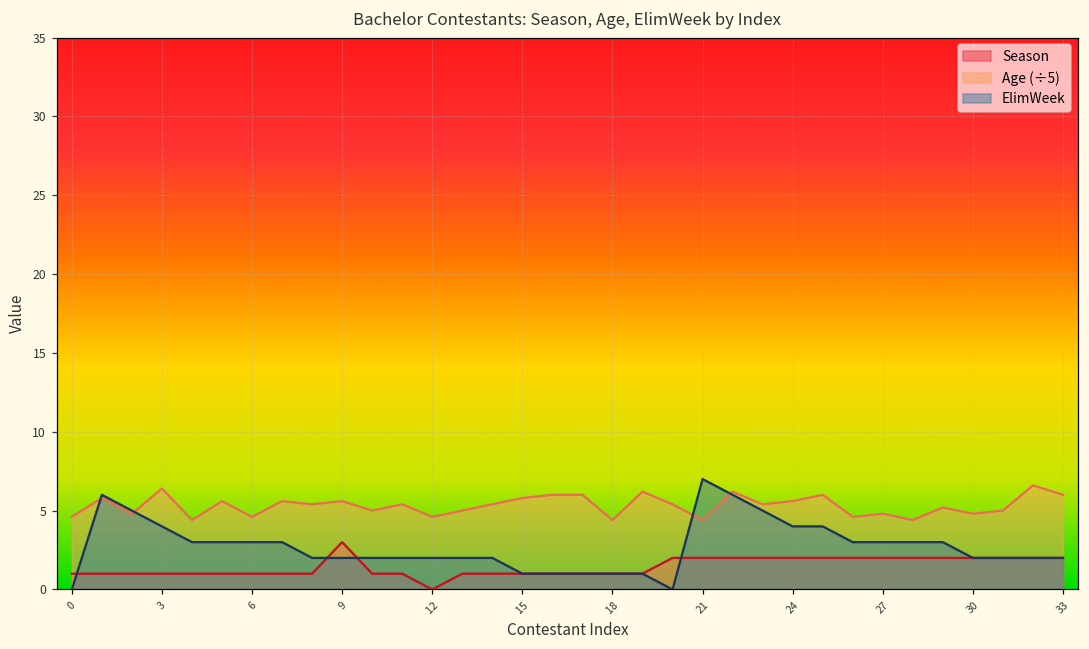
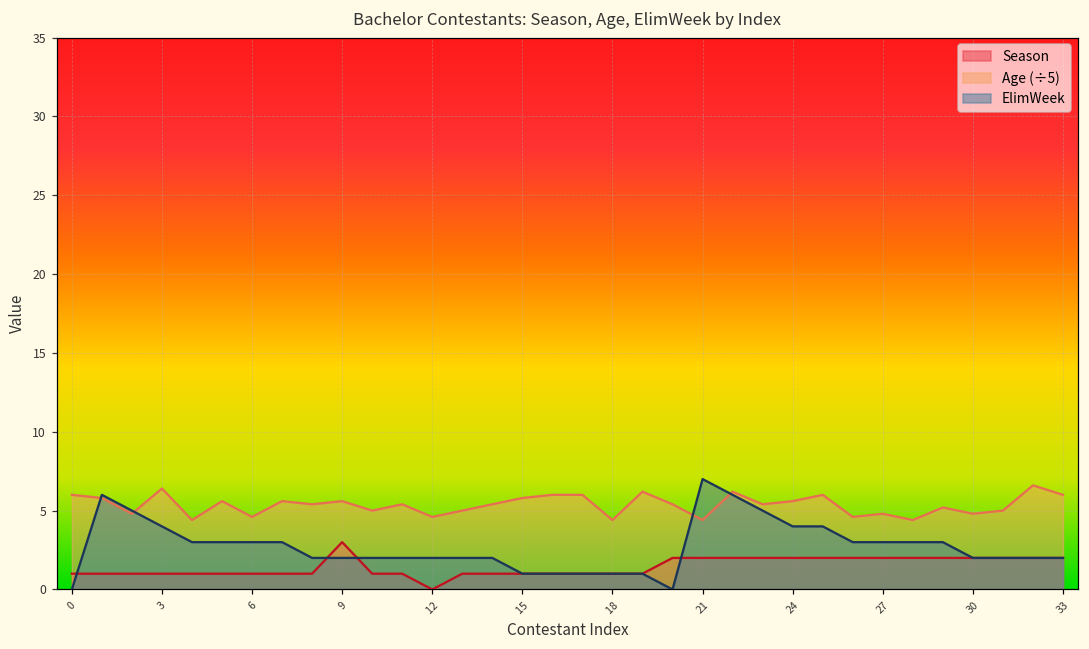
  {
    "Season": {
      "0": 1.0,
      "3": 1.0,
      "6": 1.0,
      "9": 3.0,
      "12": 0.0,
      "21": 2.0,
      "24": 2.0,
      "27": 2.0
    },
    "Age (÷5)": {
-     "0": 4.6,
+     "0": 6.0,
      "3": 6.4,
      "6": 4.6,
      "9": 5.6,
      "12": 4.6,
      "15": 5.8,
      "18": 4.4,
      "21": 4.4,
      "24": 5.6,
      "27": 4.8,
      "30": 4.8,
      "33": 6.0
    },
    "ElimWeek": {
      "0": 0.0,
      "3": 4.0,
      "6": 3.0,
      "9": 2.0,
      "12": 2.0,
      "21": 7.0,
      "24": 4.0,
      "27": 3.0
    }
  }
